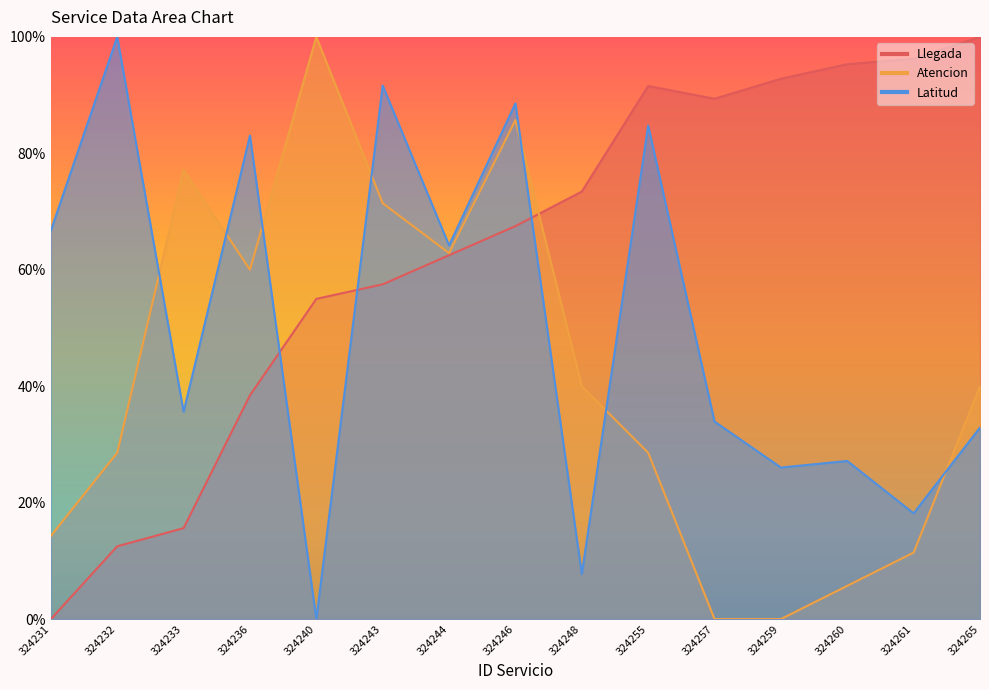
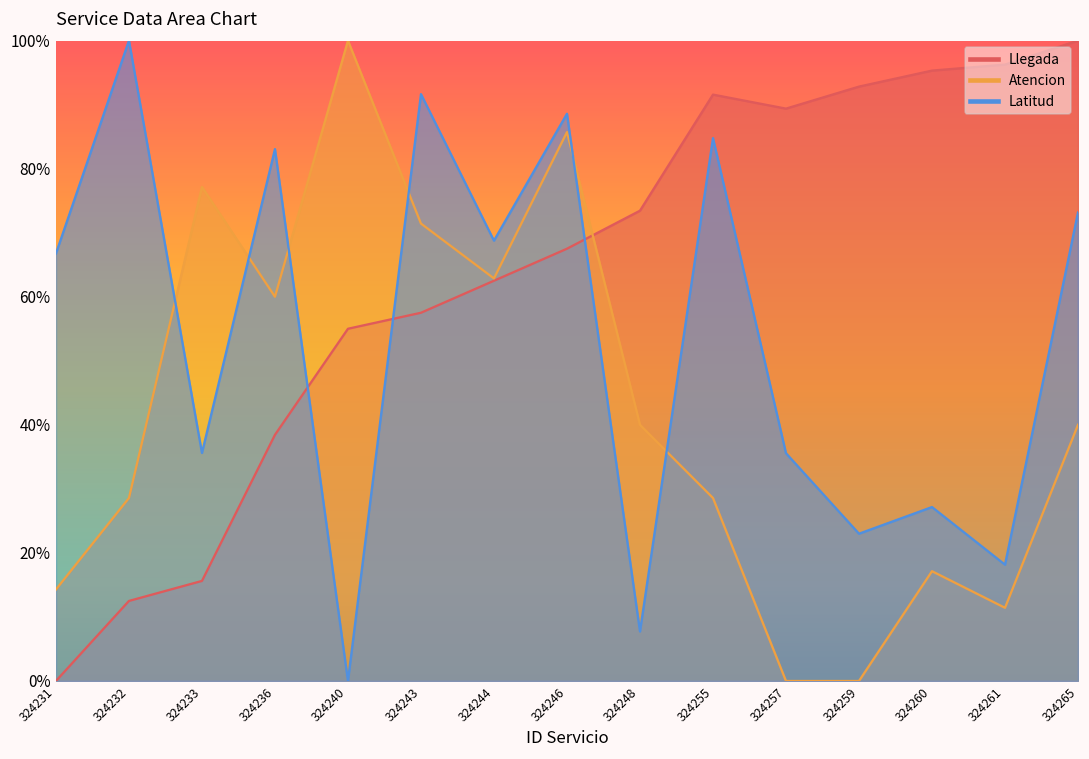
  {
    "Llegada": {
      "324231": "0%",
      "324232": "13%",
      "324233": "16%",
      "324236": "38%",
      "324240": "55%",
      "324243": "57%",
      "324246": "68%",
      "324248": "73%",
      "324255": "92%",
      "324257": "89%",
      "324259": "93%",
      "324260": "95%",
      "324265": "100%"
    },
    "Atencion": {
      "324231": "14%",
      "324232": "29%",
      "324233": "77%",
      "324236": "60%",
      "324240": "100%",
      "324243": "71%",
      "324246": "86%",
      "324248": "40%",
      "324255": "29%",
      "324257": "0%",
      "324259": "0%",
-     "324260": "6%",
+     "324260": "17%",
      "324261": "11%",
      "324265": "40%"
    },
    "Latitud": {
      "324231": "67%",
      "324232": "100%",
      "324233": "36%",
      "324236": "83%",
      "324240": "0%",
      "324243": "92%",
-     "324244": "64%",
+     "324244": "69%",
      "324246": "89%",
      "324248": "8%",
      "324255": "85%",
-     "324257": "34%",
-     "324259": "26%",
+     "324257": "36%",
+     "324259": "23%",
      "324260": "27%",
      "324261": "18%",
-     "324265": "33%"
+     "324265": "73%"
    }
  }
